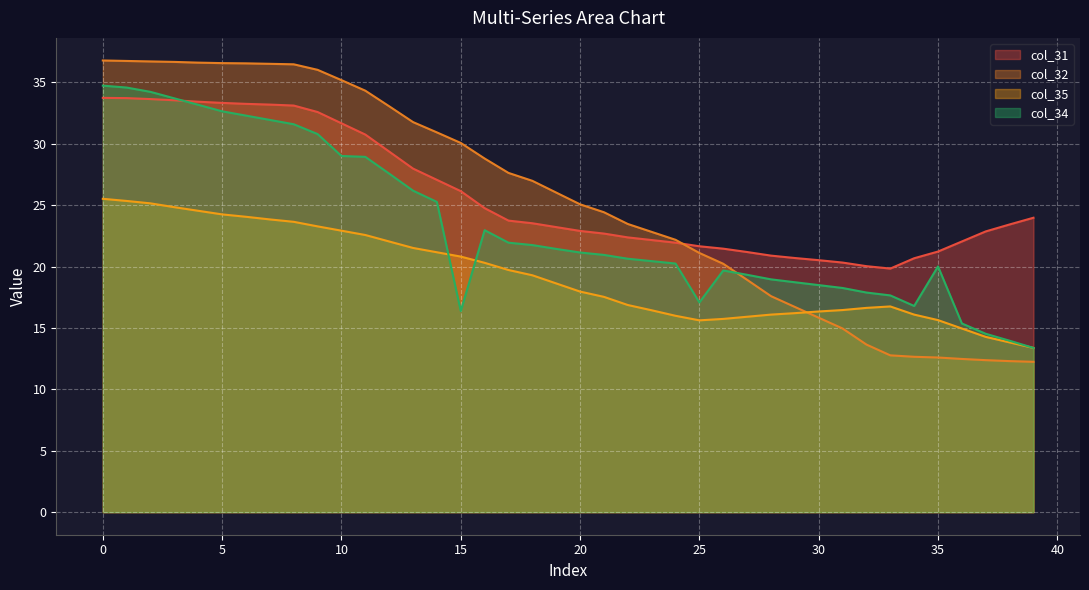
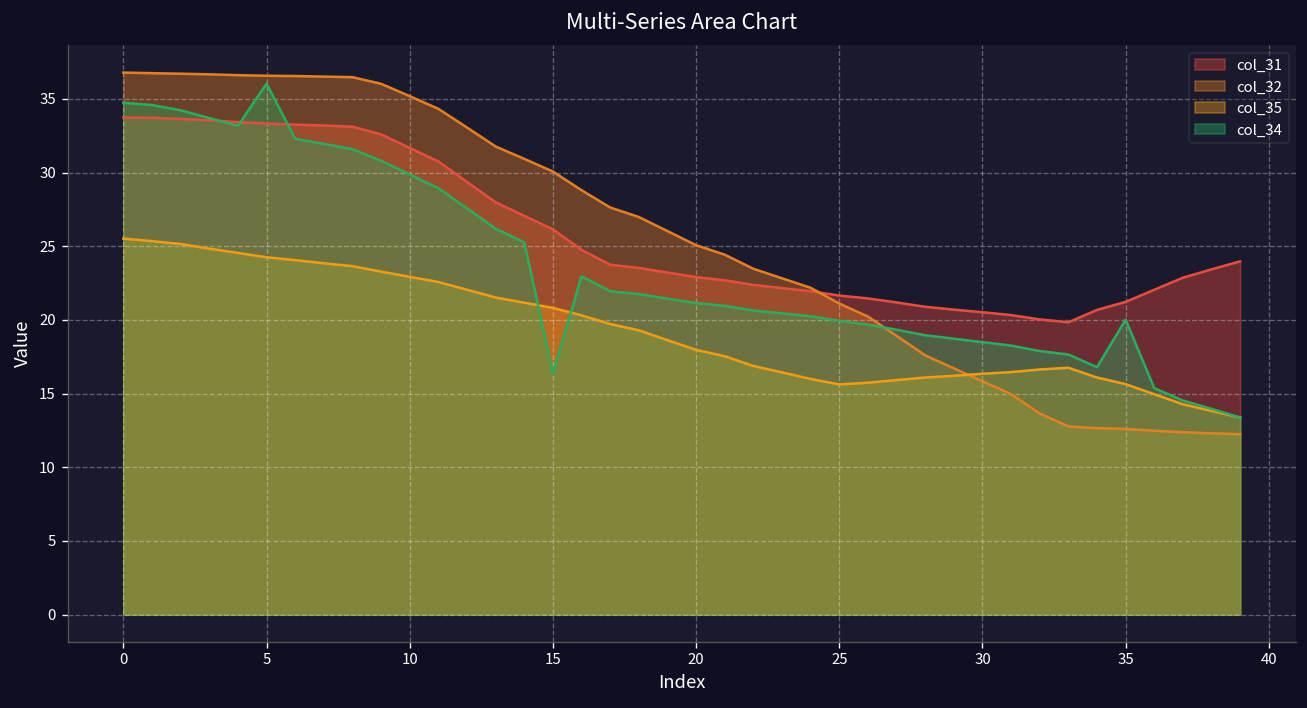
  {
    "col_34": {
      "0": 34.7,
-     "5": 32.6,
-     "10": 29.0,
+     "5": 36.0,
+     "10": 29.9,
      "15": 16.4,
      "20": 21.1,
-     "25": 17.1,
+     "25": 19.9,
      "30": 18.5,
      "35": 20.0
    }
  }
